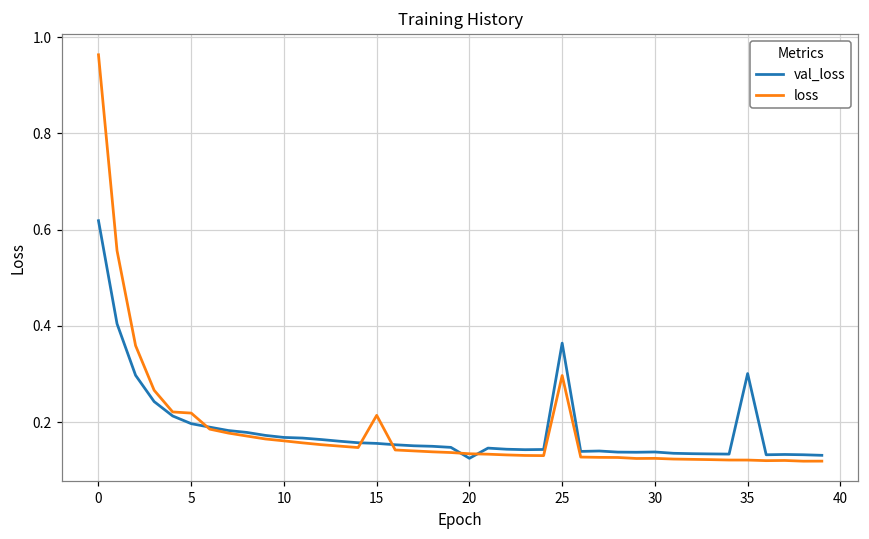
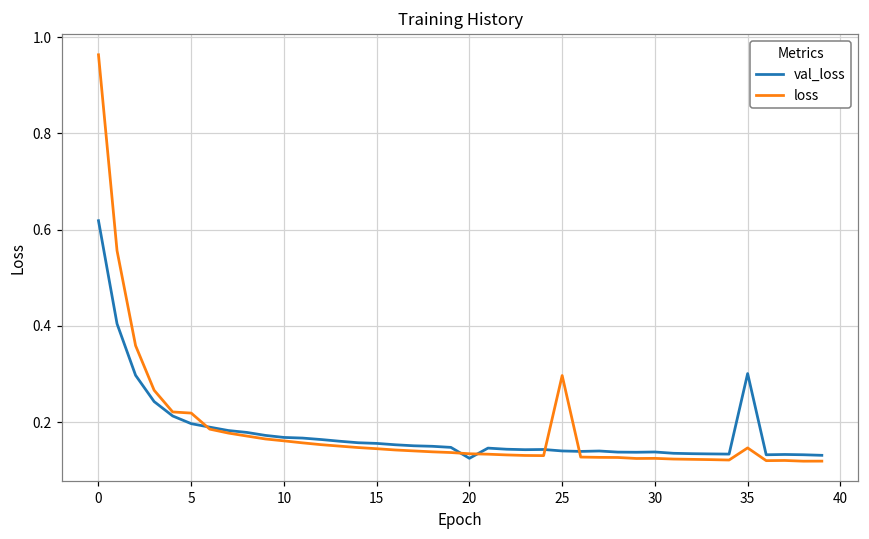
  {
    "val_loss": {
      "0": 0.62,
      "5": 0.20,
      "10": 0.17,
      "15": 0.16,
      "20": 0.12,
-     "25": 0.36,
+     "25": 0.14,
      "30": 0.14,
      "35": 0.30
    },
    "loss": {
      "0": 0.96,
      "5": 0.22,
      "10": 0.16,
-     "15": 0.21,
+     "15": 0.14,
      "20": 0.13,
      "25": 0.30,
      "30": 0.12,
-     "35": 0.12
+     "35": 0.15
    }
  }
